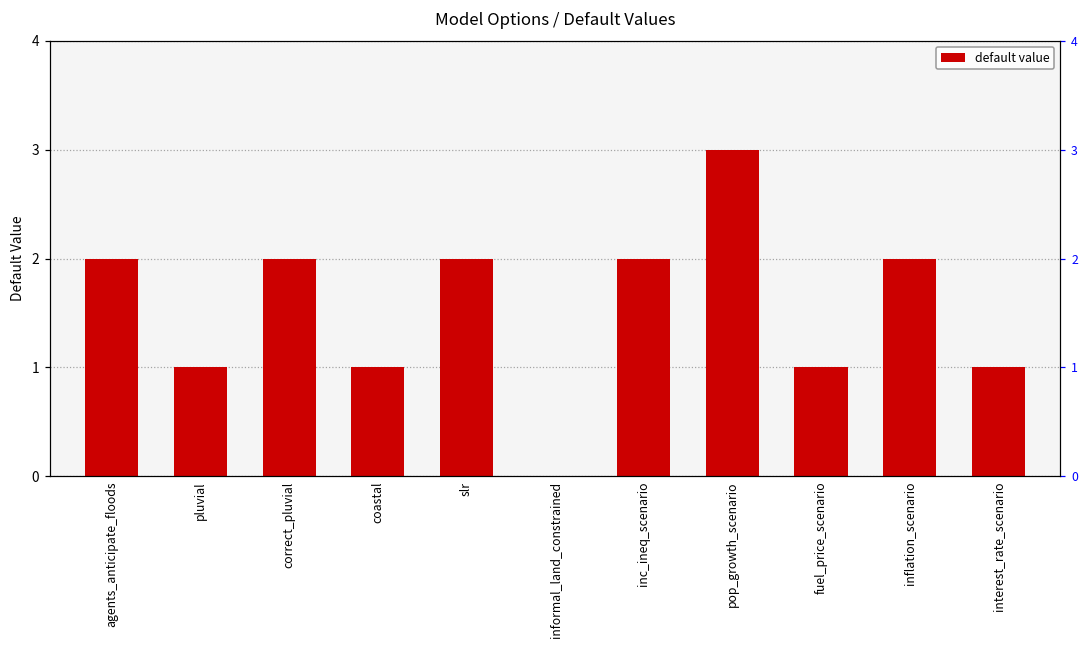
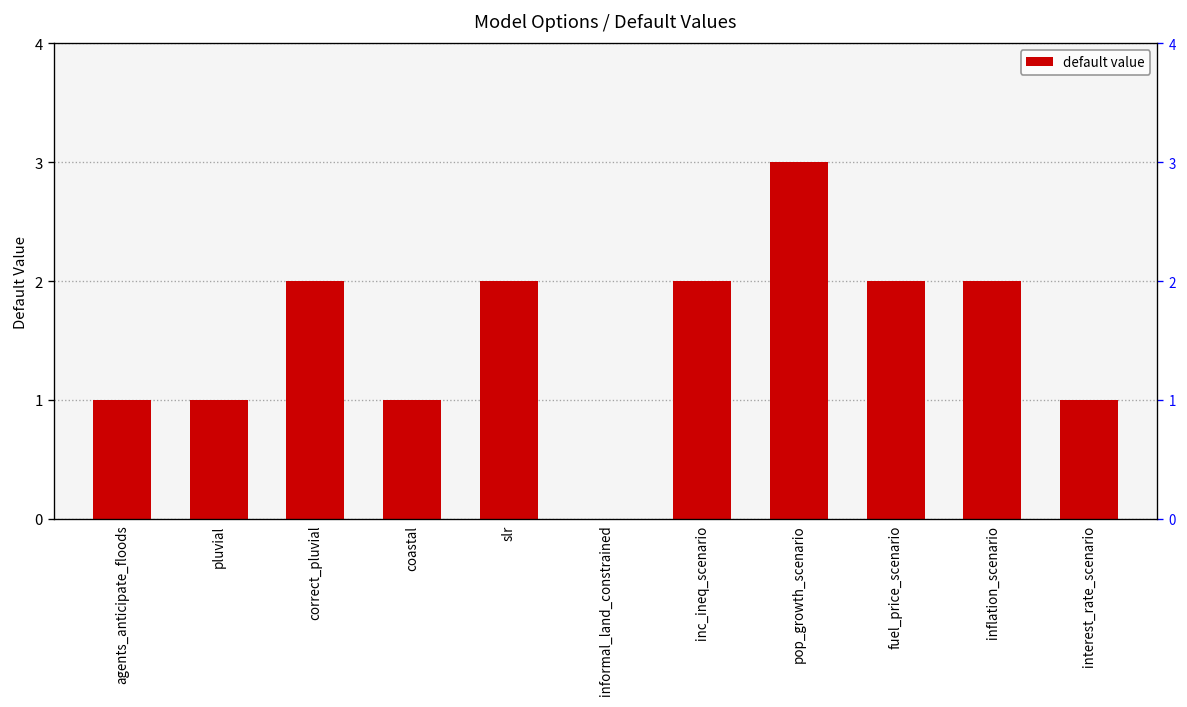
  {
-   "agents_anticipate_floods": 2,
+   "agents_anticipate_floods": 1,
    "pluvial": 1,
    "correct_pluvial": 2,
    "coastal": 1,
    "slr": 2,
    "informal_land_constrained": 0,
    "inc_ineq_scenario": 2,
    "pop_growth_scenario": 3,
-   "fuel_price_scenario": 1,
+   "fuel_price_scenario": 2,
    "inflation_scenario": 2,
    "interest_rate_scenario": 1
  }
